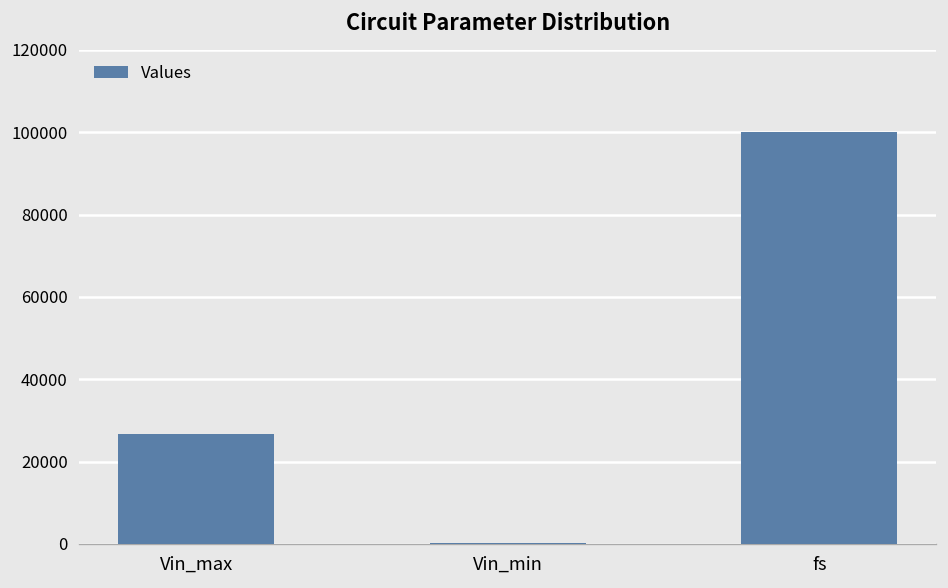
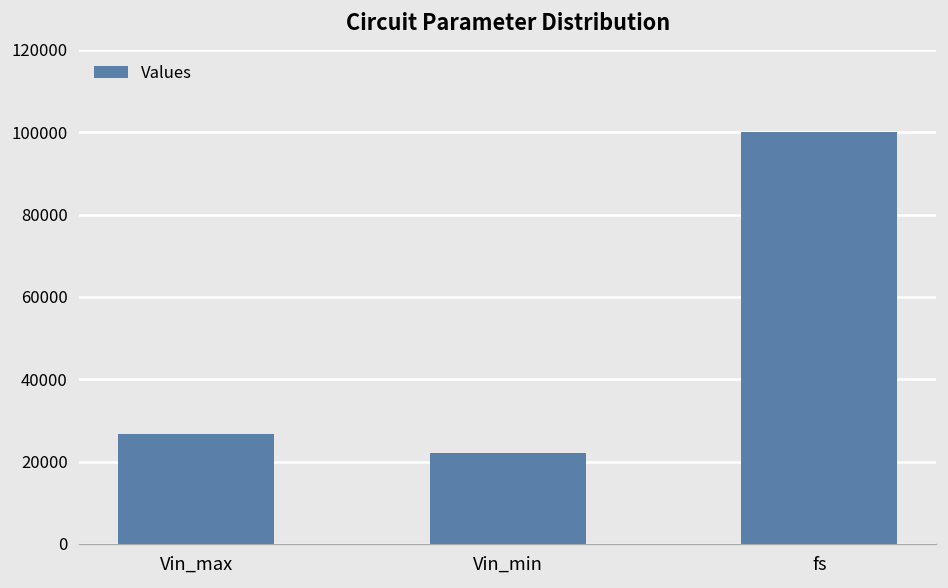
  {
    "Vin_max": 27000,
-   "Vin_min": 0,
+   "Vin_min": 22000,
    "fs": 100000
  }
